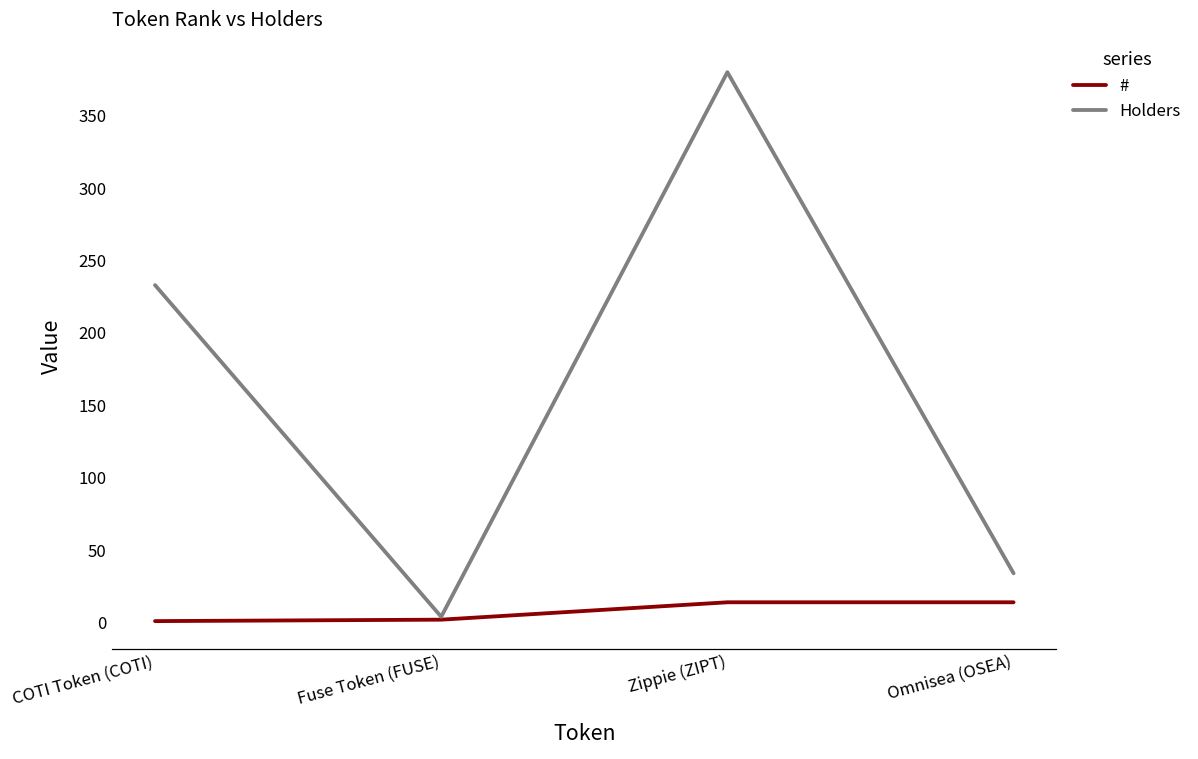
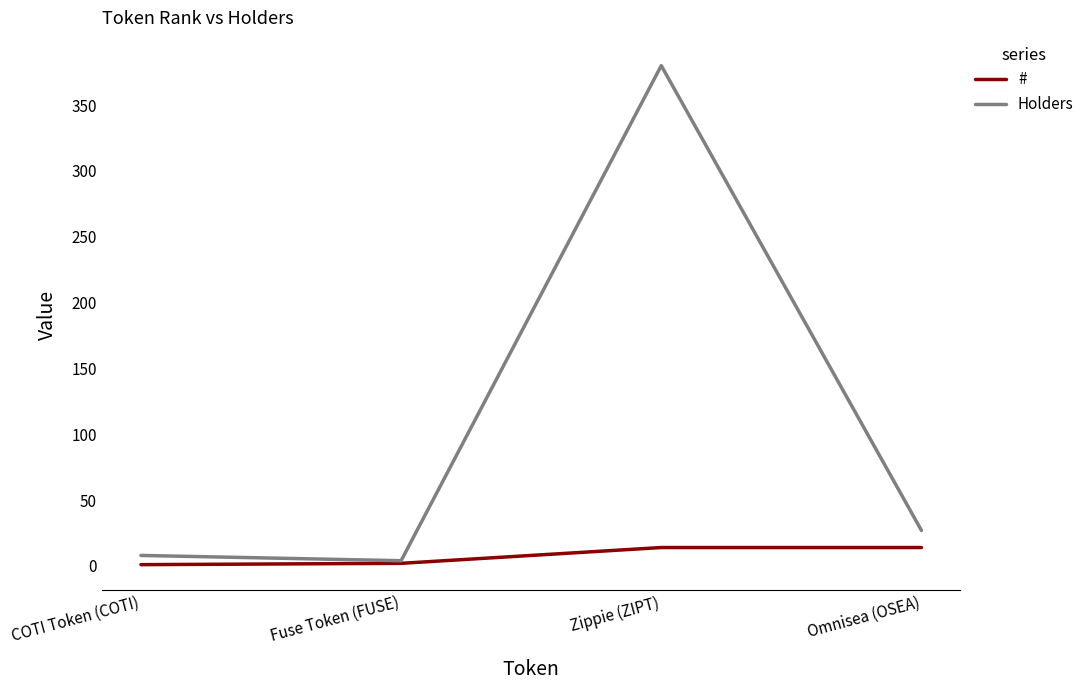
  {
    "#": {
      "COTI Token (COTI)": 1,
      "Fuse Token (FUSE)": 2,
      "Zippie (ZIPT)": 14,
      "Omnisea (OSEA)": 14
    },
    "Holders": {
-     "COTI Token (COTI)": 233,
+     "COTI Token (COTI)": 8,
      "Fuse Token (FUSE)": 4,
      "Zippie (ZIPT)": 380,
-     "Omnisea (OSEA)": 34
+     "Omnisea (OSEA)": 27
    }
  }
